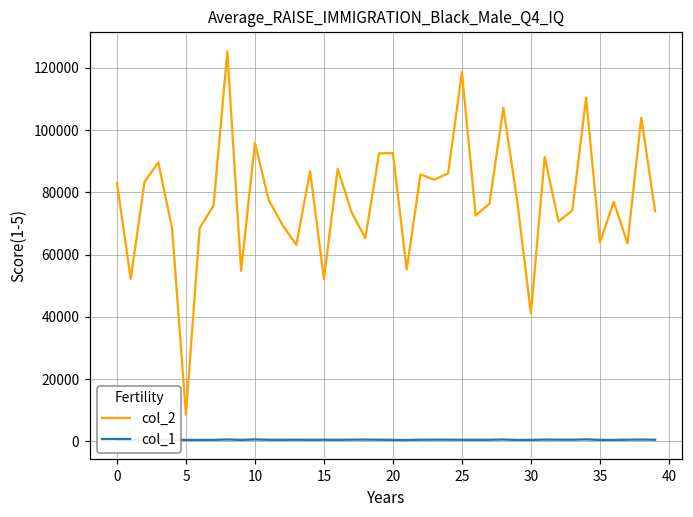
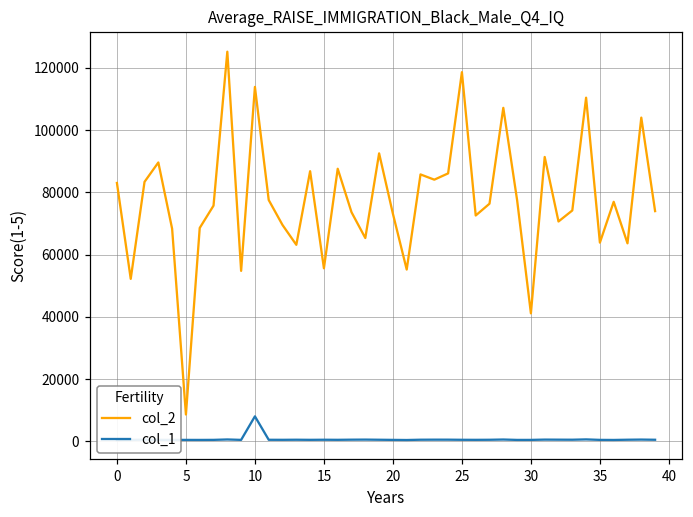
  {
    "col_2": {
      "0": 83000,
      "5": 9000,
-     "10": 96000,
-     "15": 52000,
-     "20": 93000,
+     "10": 114000,
+     "15": 56000,
+     "20": 73000,
      "25": 119000,
      "30": 41000,
      "35": 64000
    },
    "col_1": {
      "5": 1000,
-     "10": 1000,
+     "10": 8000,
      "15": 1000,
      "20": 1000,
      "25": 1000,
      "30": 1000,
      "35": 1000
    }
  }
